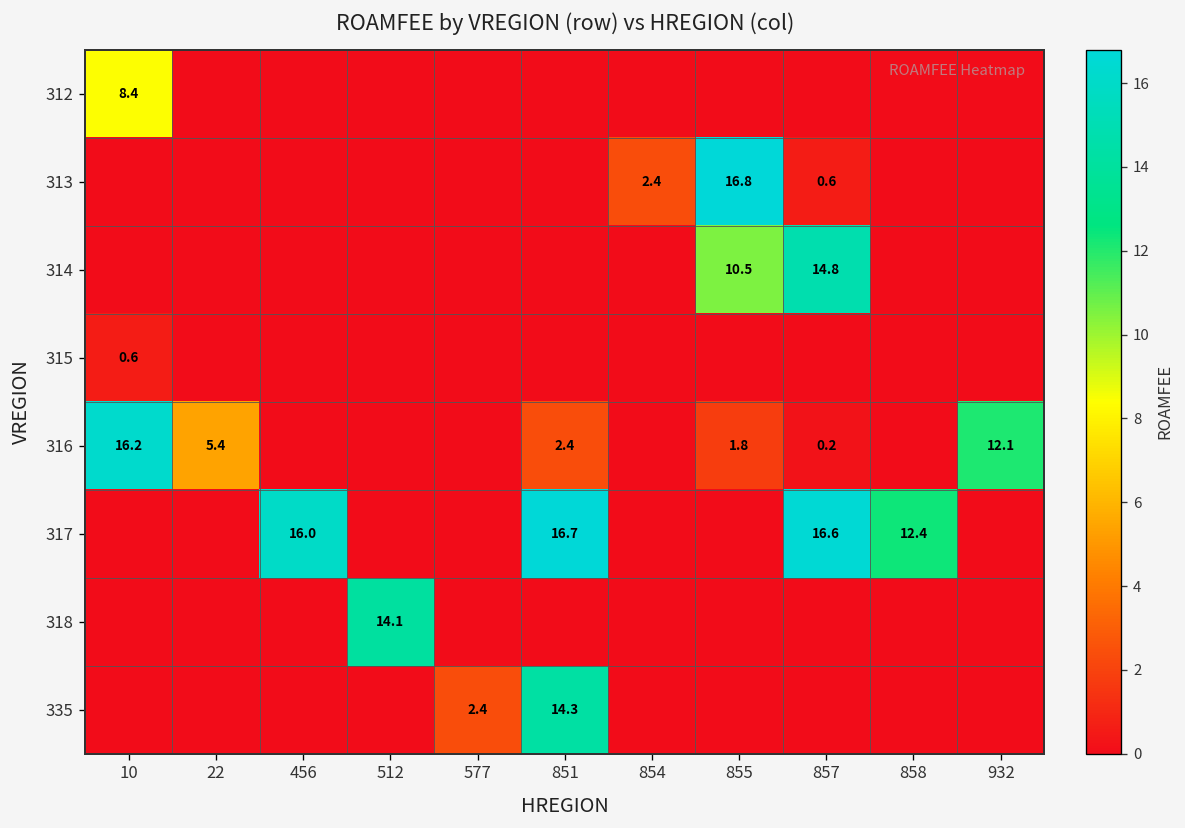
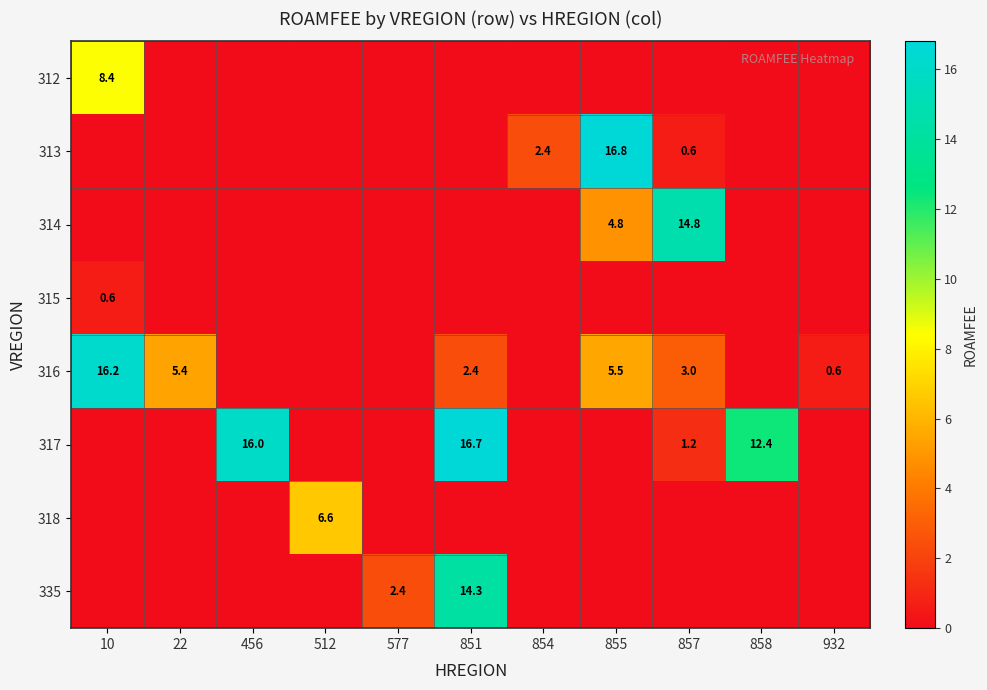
  {
    "312": {
      "10": 8.4
    },
    "313": {
      "854": 2.4,
      "855": 16.8,
      "857": 0.6
    },
    "314": {
-     "855": 10.5,
+     "855": 4.8,
      "857": 14.8
    },
    "315": {
      "10": 0.6
    },
    "316": {
      "10": 16.2,
      "22": 5.4,
      "851": 2.4,
-     "855": 1.8,
-     "857": 0.2,
-     "932": 12.1
+     "855": 5.5,
+     "857": 3.0,
+     "932": 0.6
    },
    "317": {
      "456": 16.0,
      "851": 16.7,
-     "857": 16.6,
+     "857": 1.2,
      "858": 12.4
    },
    "318": {
-     "512": 14.1
+     "512": 6.6
    },
    "335": {
      "577": 2.4,
      "851": 14.3
    }
  }
